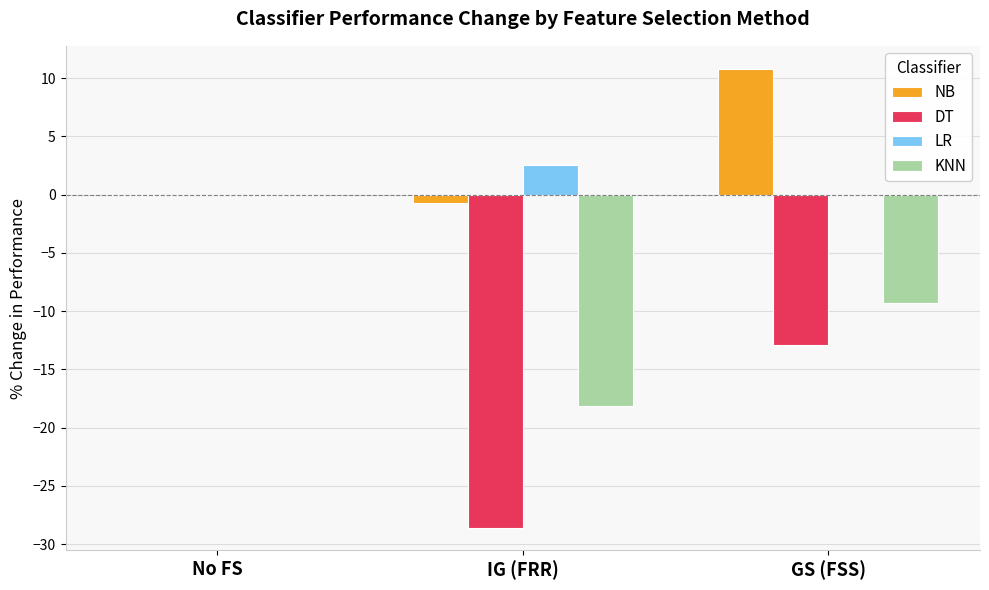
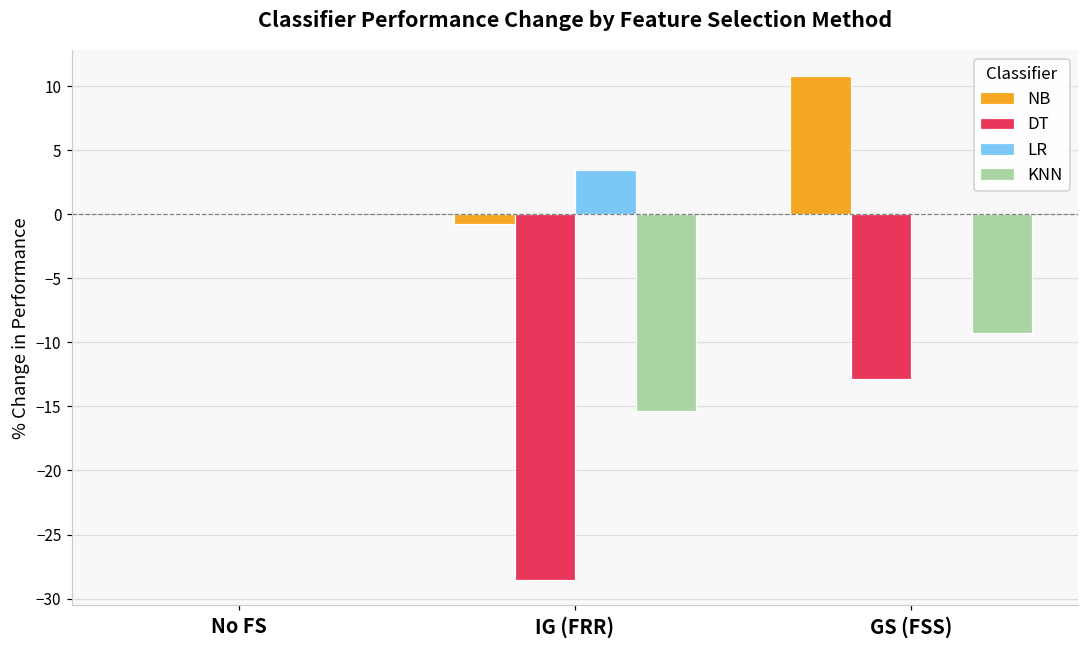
  {
    "NB": {
      "No FS": 0.0,
      "IG (FRR)": -0.7,
      "GS (FSS)": 10.8
    },
    "DT": {
      "No FS": 0.0,
      "IG (FRR)": -28.6,
      "GS (FSS)": -12.9
    },
    "LR": {
      "No FS": 0.0,
-     "IG (FRR)": 2.6,
+     "IG (FRR)": 3.4,
      "GS (FSS)": 0.0
    },
    "KNN": {
      "No FS": 0.0,
-     "IG (FRR)": -18.2,
+     "IG (FRR)": -15.4,
      "GS (FSS)": -9.3
    }
  }
